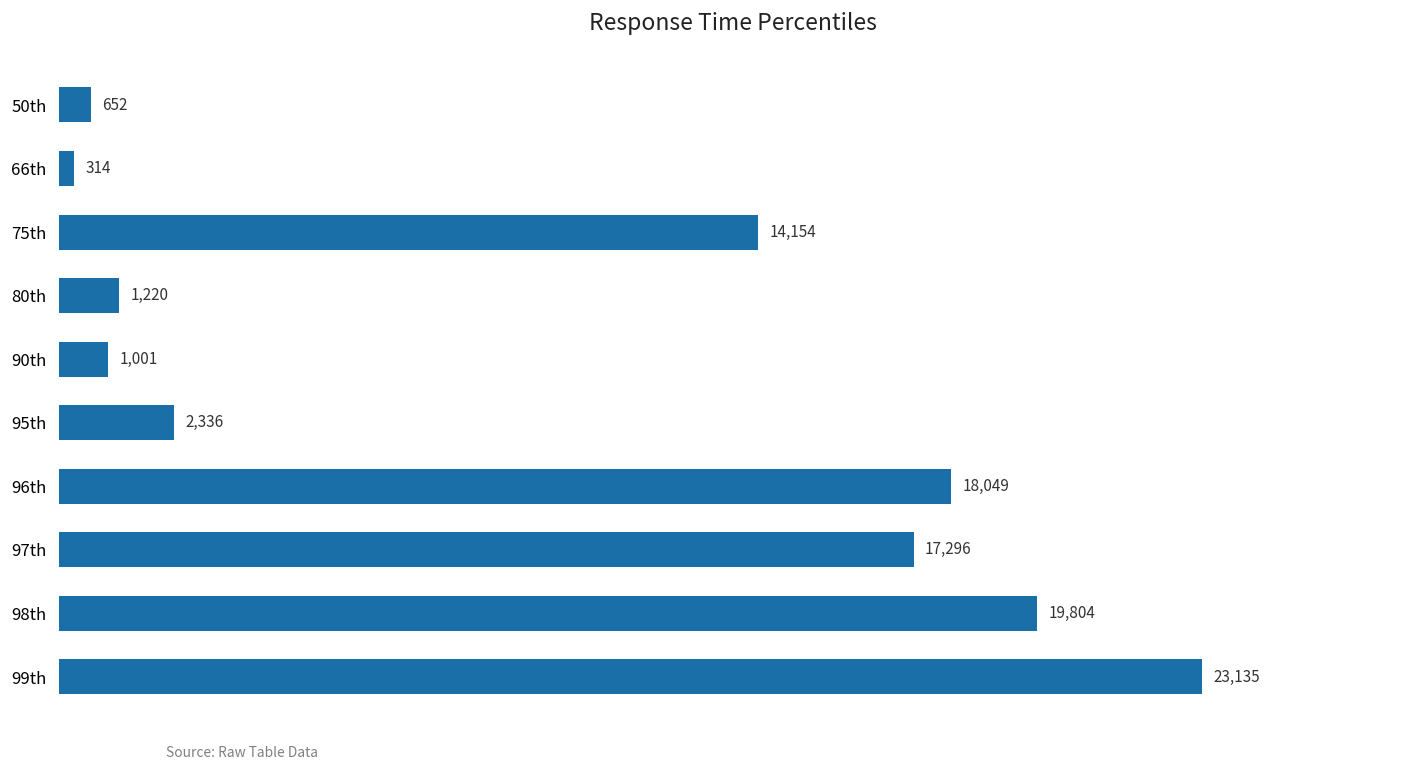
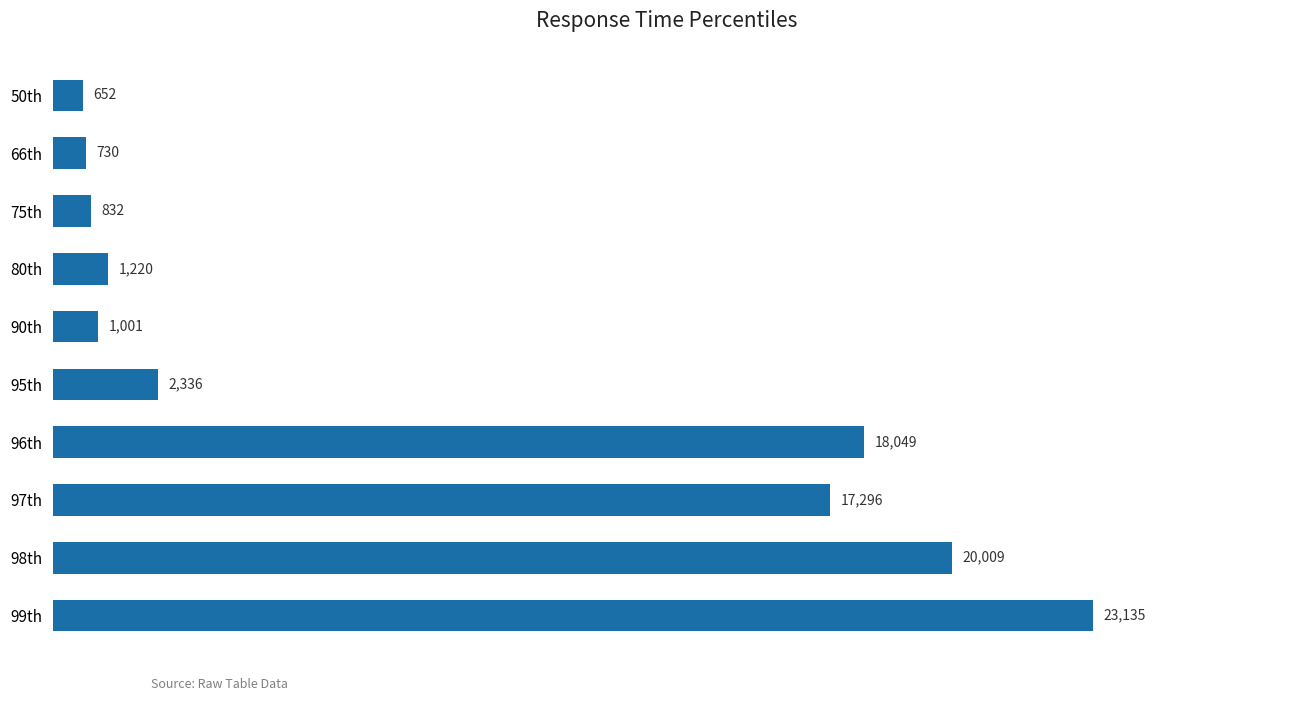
  {
    "50th": "652",
-   "66th": "314",
-   "75th": "14,154",
+   "66th": "730",
+   "75th": "832",
    "80th": "1,220",
    "90th": "1,001",
    "95th": "2,336",
    "96th": "18,049",
    "97th": "17,296",
-   "98th": "19,804",
+   "98th": "20,009",
    "99th": "23,135"
  }
